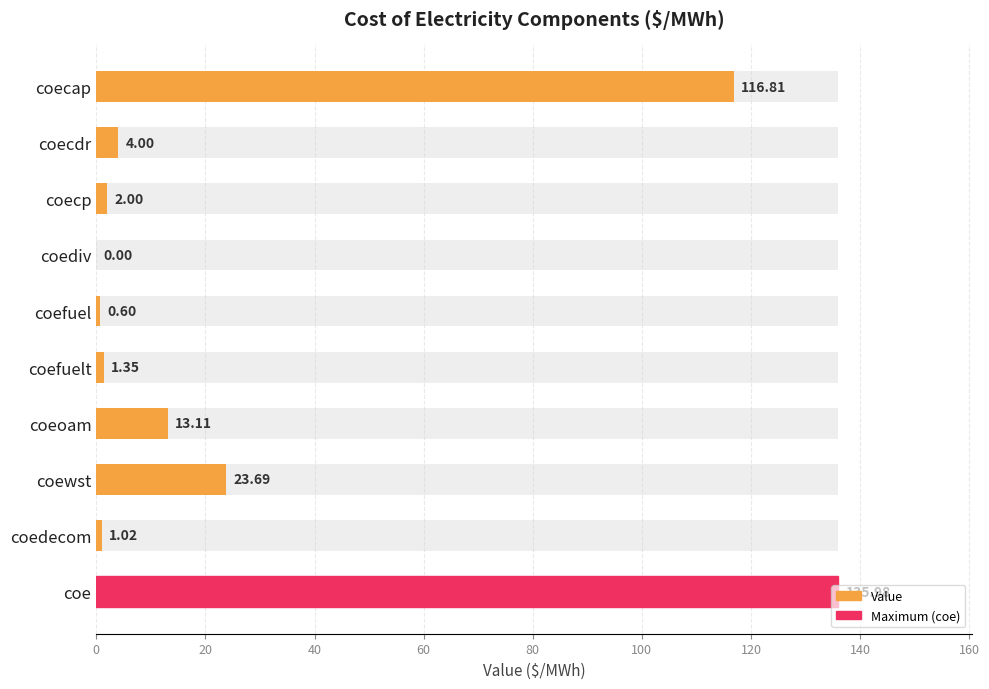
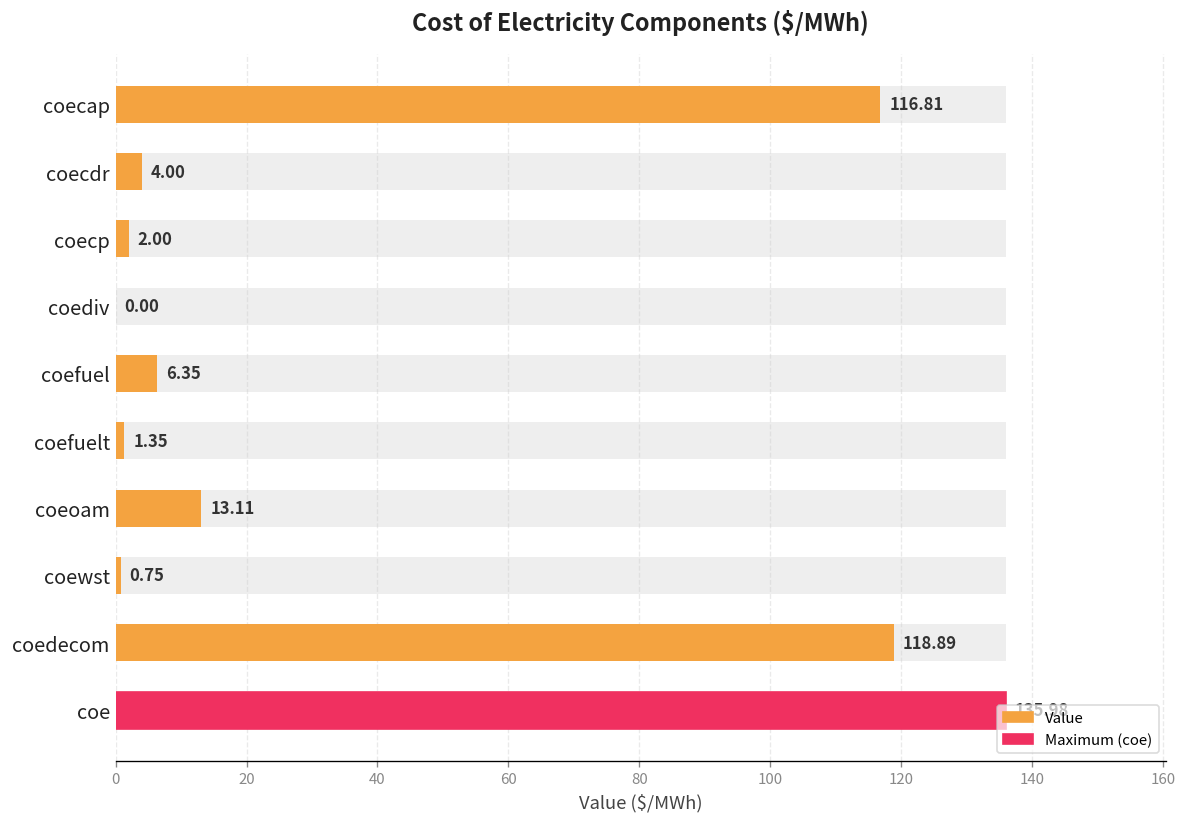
  {
    "Value": {
      "coediv": 0.00,
-     "coefuel": 0.60,
-     "coewst": 23.69,
-     "coedecom": 1.02
+     "coefuel": 6.35,
+     "coewst": 0.75,
+     "coedecom": 118.89
    }
  }
